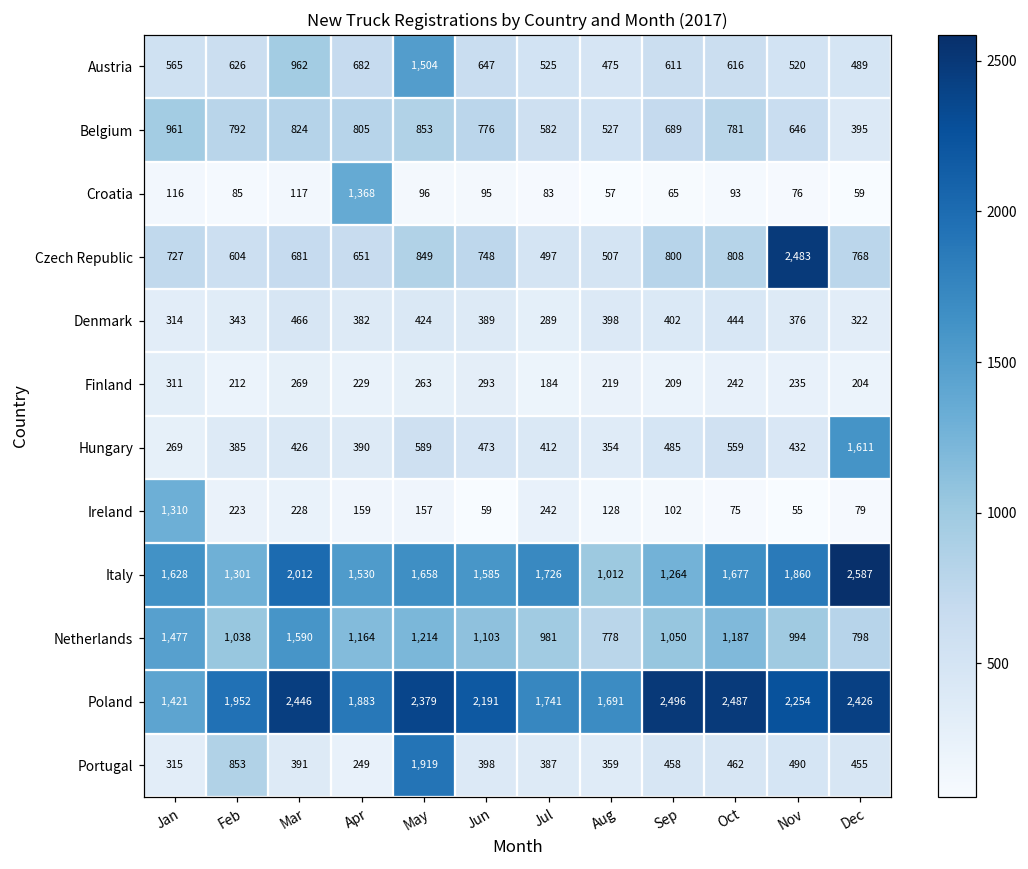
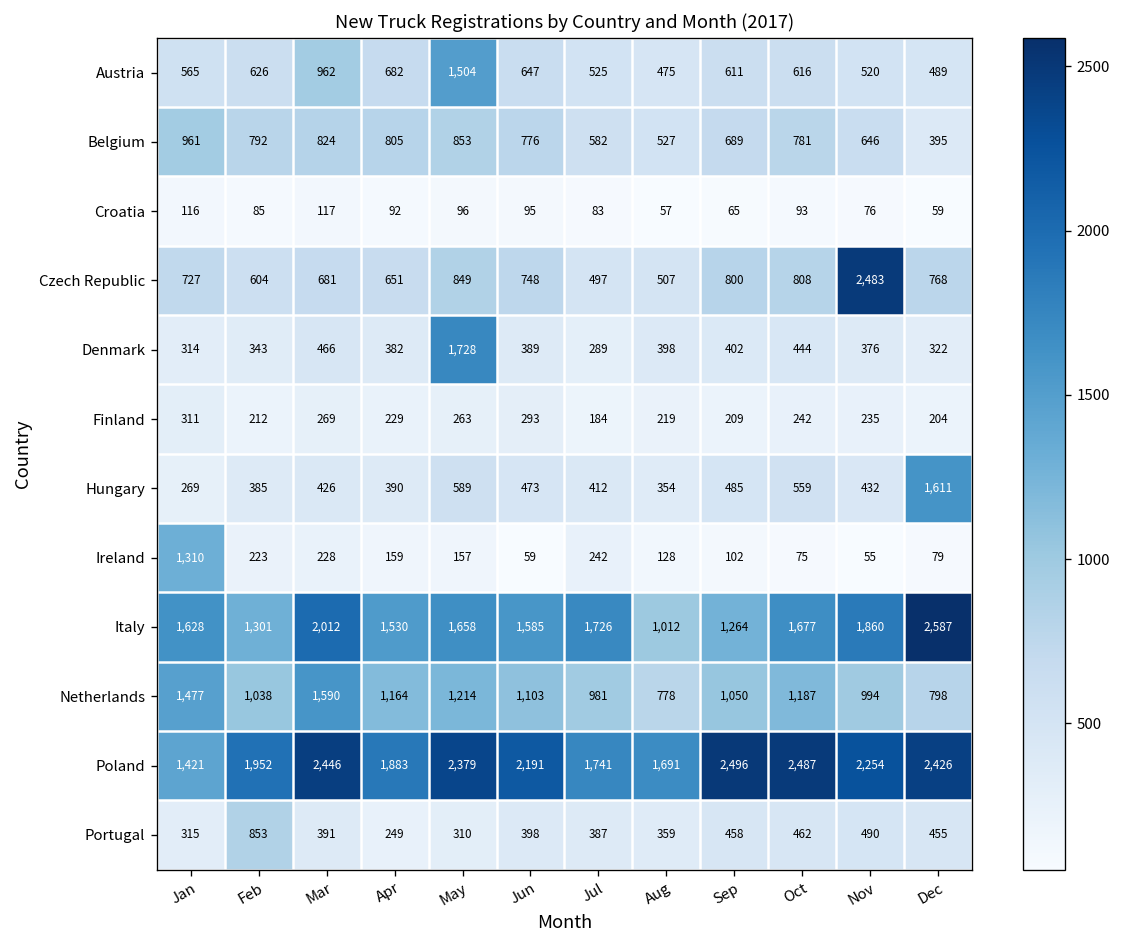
  {
    "Austria": {
      "Jan": "565",
      "Feb": "626",
      "Mar": "962",
      "Apr": "682",
      "May": "1,504",
      "Jun": "647",
      "Jul": "525",
      "Aug": "475",
      "Sep": "611",
      "Oct": "616",
      "Nov": "520",
      "Dec": "489"
    },
    "Belgium": {
      "Jan": "961",
      "Feb": "792",
      "Mar": "824",
      "Apr": "805",
      "May": "853",
      "Jun": "776",
      "Jul": "582",
      "Aug": "527",
      "Sep": "689",
      "Oct": "781",
      "Nov": "646",
      "Dec": "395"
    },
    "Croatia": {
      "Jan": "116",
      "Feb": "85",
      "Mar": "117",
-     "Apr": "1,368",
+     "Apr": "92",
      "May": "96",
      "Jun": "95",
      "Jul": "83",
      "Aug": "57",
      "Sep": "65",
      "Oct": "93",
      "Nov": "76",
      "Dec": "59"
    },
    "Czech Republic": {
      "Jan": "727",
      "Feb": "604",
      "Mar": "681",
      "Apr": "651",
      "May": "849",
      "Jun": "748",
      "Jul": "497",
      "Aug": "507",
      "Sep": "800",
      "Oct": "808",
      "Nov": "2,483",
      "Dec": "768"
    },
    "Denmark": {
      "Jan": "314",
      "Feb": "343",
      "Mar": "466",
      "Apr": "382",
-     "May": "424",
+     "May": "1,728",
      "Jun": "389",
      "Jul": "289",
      "Aug": "398",
      "Sep": "402",
      "Oct": "444",
      "Nov": "376",
      "Dec": "322"
    },
    "Finland": {
      "Jan": "311",
      "Feb": "212",
      "Mar": "269",
      "Apr": "229",
      "May": "263",
      "Jun": "293",
      "Jul": "184",
      "Aug": "219",
      "Sep": "209",
      "Oct": "242",
      "Nov": "235",
      "Dec": "204"
    },
    "Hungary": {
      "Jan": "269",
      "Feb": "385",
      "Mar": "426",
      "Apr": "390",
      "May": "589",
      "Jun": "473",
      "Jul": "412",
      "Aug": "354",
      "Sep": "485",
      "Oct": "559",
      "Nov": "432",
      "Dec": "1,611"
    },
    "Ireland": {
      "Jan": "1,310",
      "Feb": "223",
      "Mar": "228",
      "Apr": "159",
      "May": "157",
      "Jun": "59",
      "Jul": "242",
      "Aug": "128",
      "Sep": "102",
      "Oct": "75",
      "Nov": "55",
      "Dec": "79"
    },
    "Italy": {
      "Jan": "1,628",
      "Feb": "1,301",
      "Mar": "2,012",
      "Apr": "1,530",
      "May": "1,658",
      "Jun": "1,585",
      "Jul": "1,726",
      "Aug": "1,012",
      "Sep": "1,264",
      "Oct": "1,677",
      "Nov": "1,860",
      "Dec": "2,587"
    },
    "Netherlands": {
      "Jan": "1,477",
      "Feb": "1,038",
      "Mar": "1,590",
      "Apr": "1,164",
      "May": "1,214",
      "Jun": "1,103",
      "Jul": "981",
      "Aug": "778",
      "Sep": "1,050",
      "Oct": "1,187",
      "Nov": "994",
      "Dec": "798"
    },
    "Poland": {
      "Jan": "1,421",
      "Feb": "1,952",
      "Mar": "2,446",
      "Apr": "1,883",
      "May": "2,379",
      "Jun": "2,191",
      "Jul": "1,741",
      "Aug": "1,691",
      "Sep": "2,496",
      "Oct": "2,487",
      "Nov": "2,254",
      "Dec": "2,426"
    },
    "Portugal": {
      "Jan": "315",
      "Feb": "853",
      "Mar": "391",
      "Apr": "249",
-     "May": "1,919",
+     "May": "310",
      "Jun": "398",
      "Jul": "387",
      "Aug": "359",
      "Sep": "458",
      "Oct": "462",
      "Nov": "490",
      "Dec": "455"
    }
  }
